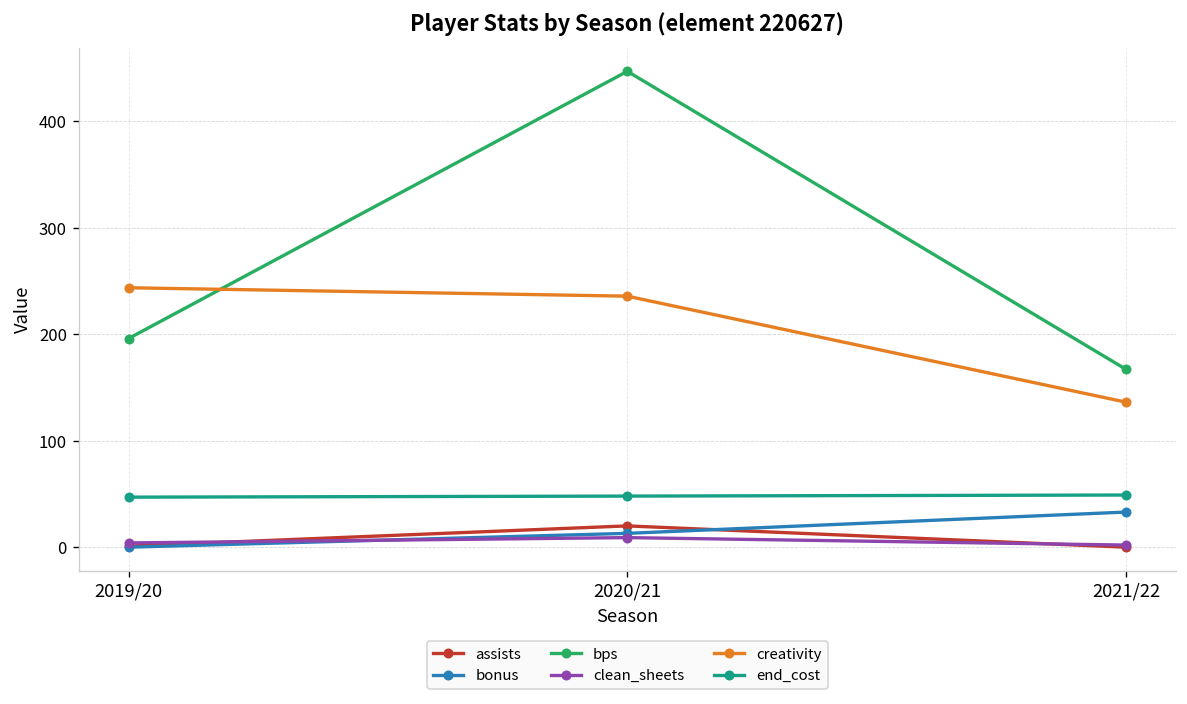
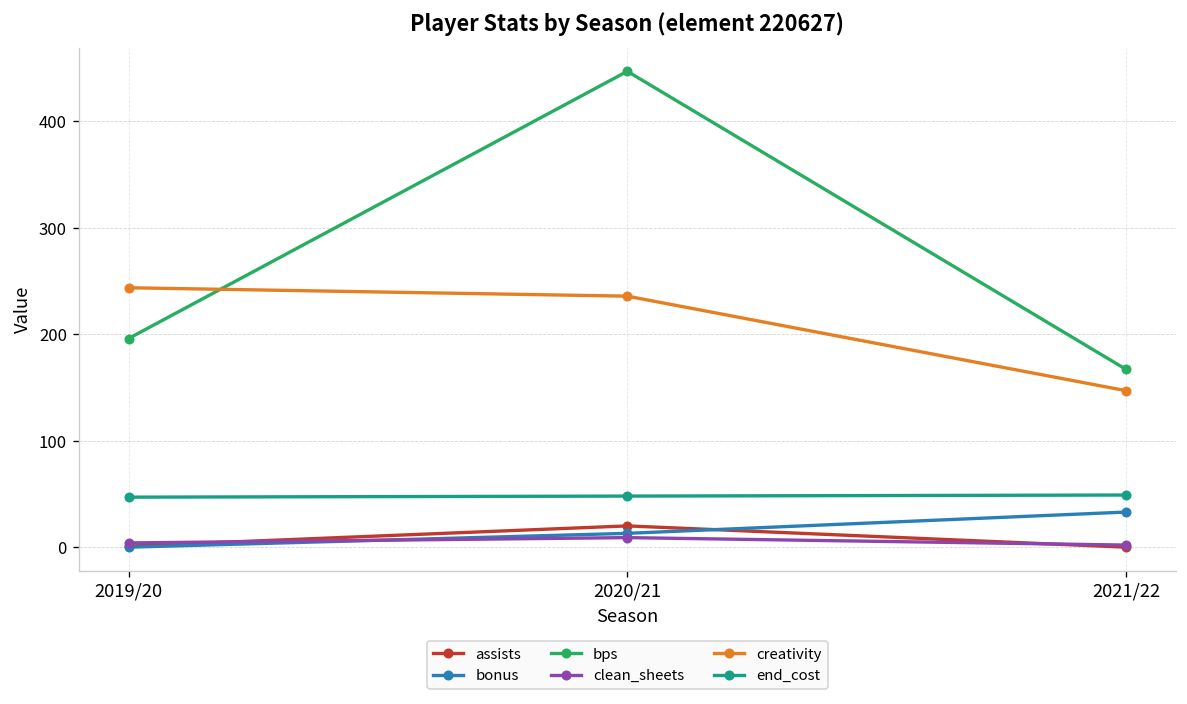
  {
    "assists": {
      "2020/21": 20
    },
    "bonus": {
      "2020/21": 10,
      "2021/22": 30
    },
    "clean_sheets": {
      "2019/20": 0,
      "2020/21": 10
    },
    "creativity": {
      "2019/20": 240,
      "2020/21": 240,
-     "2021/22": 140
+     "2021/22": 150
    }
  }
